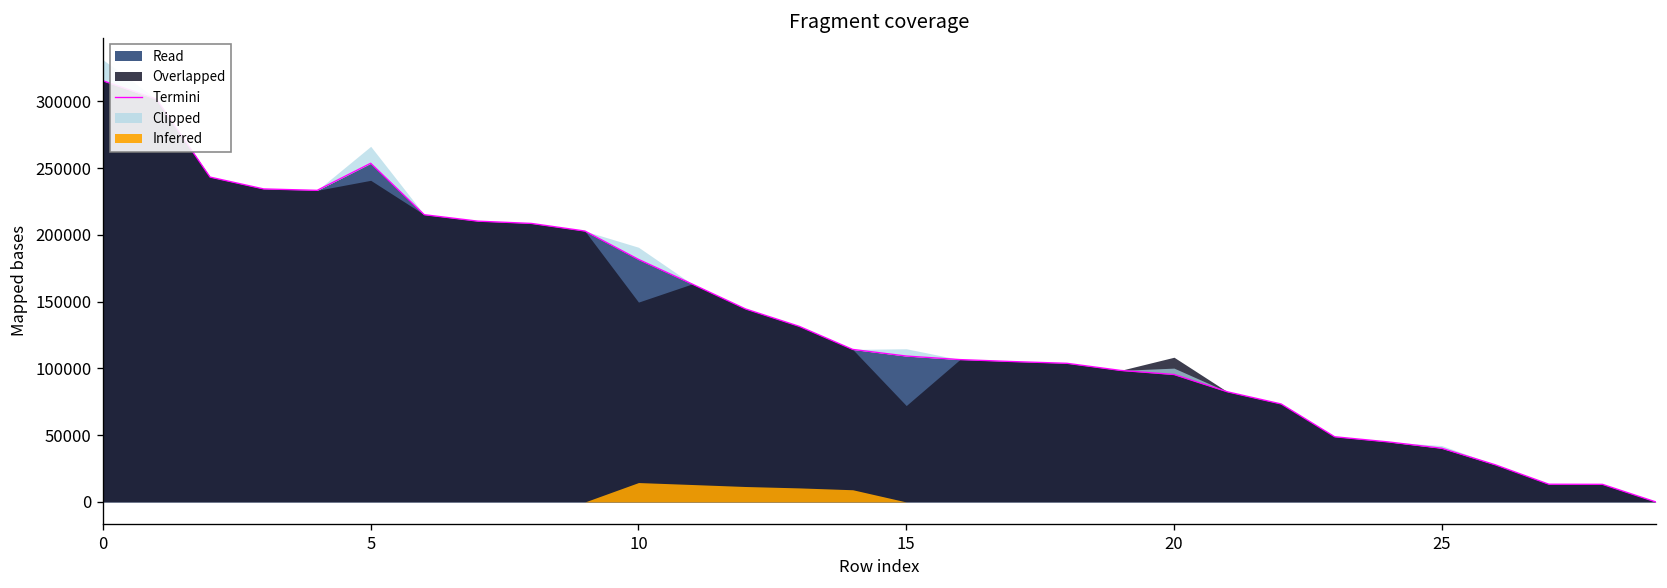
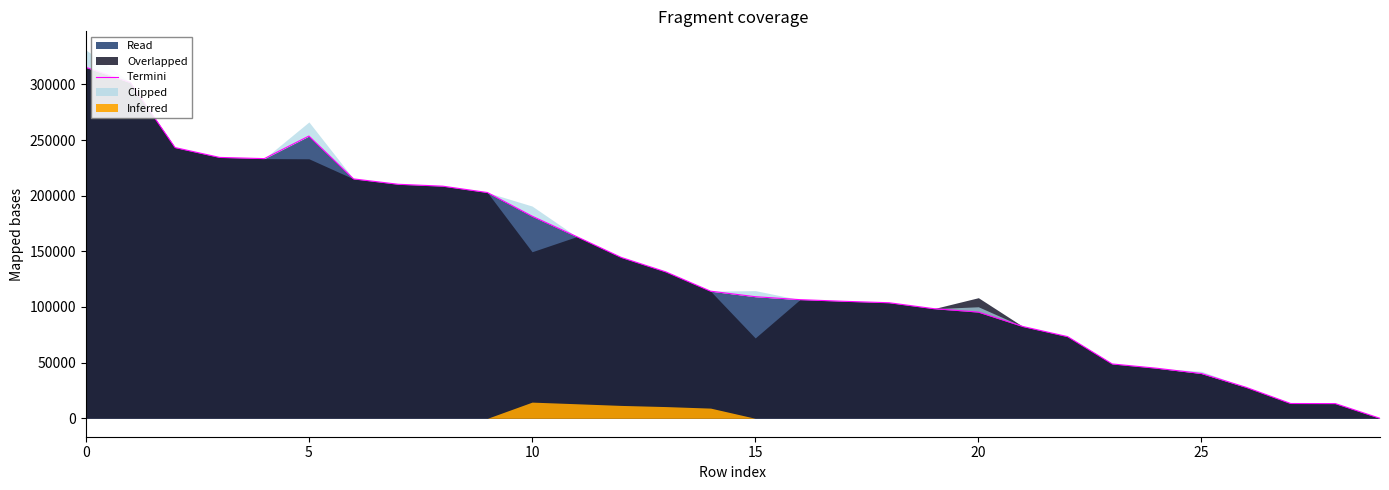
  {
    "Read": {
      "5": 254000,
      "10": 182000,
      "15": 109000,
      "20": 95000
    },
    "Overlapped": {
-     "5": 241000,
+     "5": 233000,
      "10": 150000,
      "15": 72000,
      "20": 108000
    },
    "Clipped": {
      "0": 16000,
      "5": 13000,
      "10": 9000,
      "15": 5000,
      "20": 5000
    },
    "Inferred": {
      "0": 0,
      "5": 0,
      "10": 15000,
      "15": 0,
      "20": 0,
      "25": 0
    }
  }
